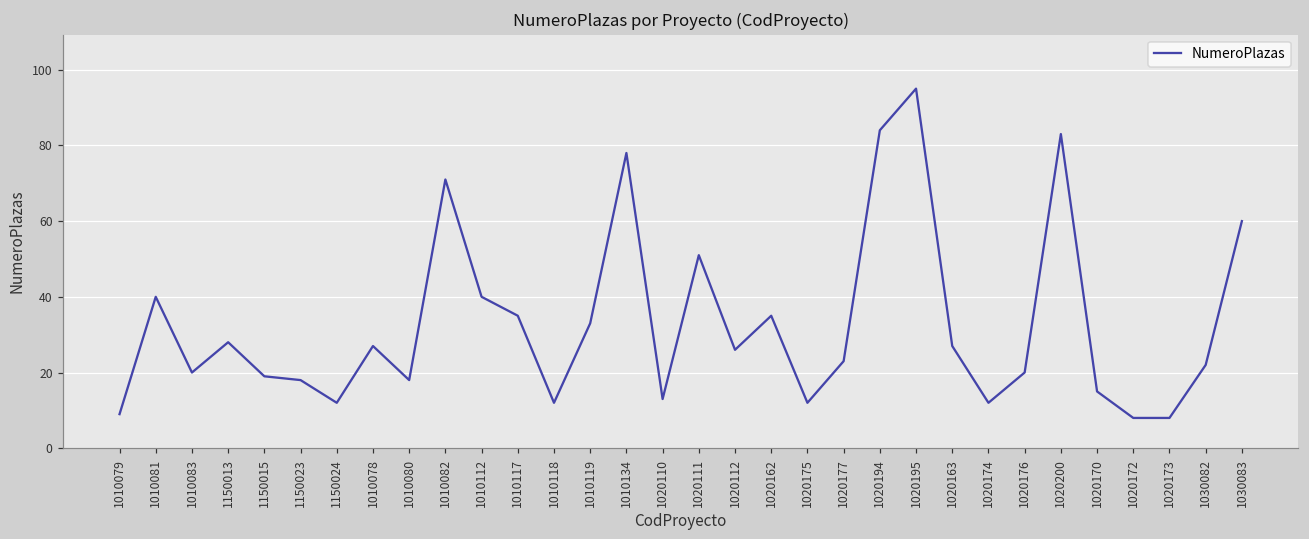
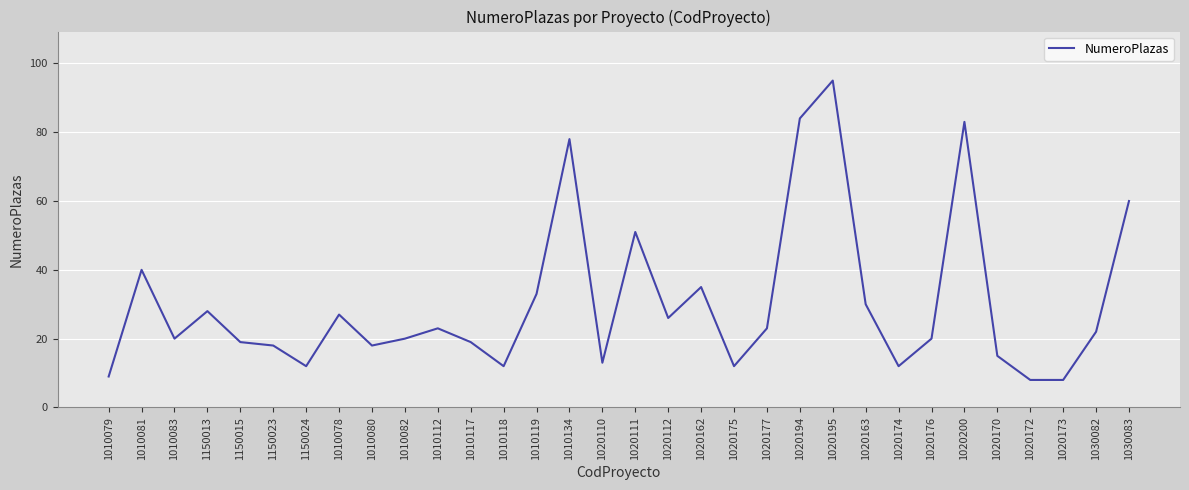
  {
    "1010079": 9,
    "1010081": 40,
    "1010083": 20,
    "1150013": 28,
    "1150015": 19,
    "1150023": 18,
    "1150024": 12,
    "1010078": 27,
    "1010080": 18,
-   "1010082": 71,
-   "1010112": 40,
-   "1010117": 35,
+   "1010082": 20,
+   "1010112": 23,
+   "1010117": 19,
    "1010118": 12,
    "1010119": 33,
    "1010134": 78,
    "1020110": 13,
    "1020111": 51,
    "1020112": 26,
    "1020162": 35,
    "1020175": 12,
    "1020177": 23,
    "1020194": 84,
    "1020195": 95,
-   "1020163": 27,
+   "1020163": 30,
    "1020174": 12,
    "1020176": 20,
    "1020200": 83,
    "1020170": 15,
    "1020172": 8,
    "1020173": 8,
    "1030082": 22,
    "1030083": 60
  }
